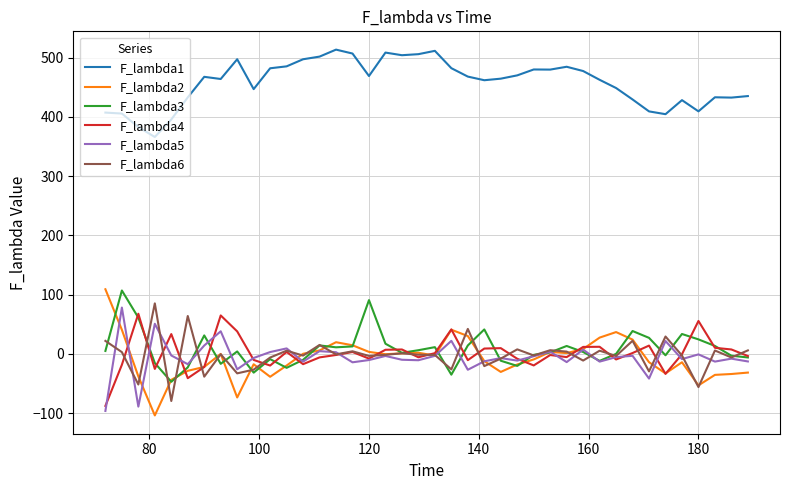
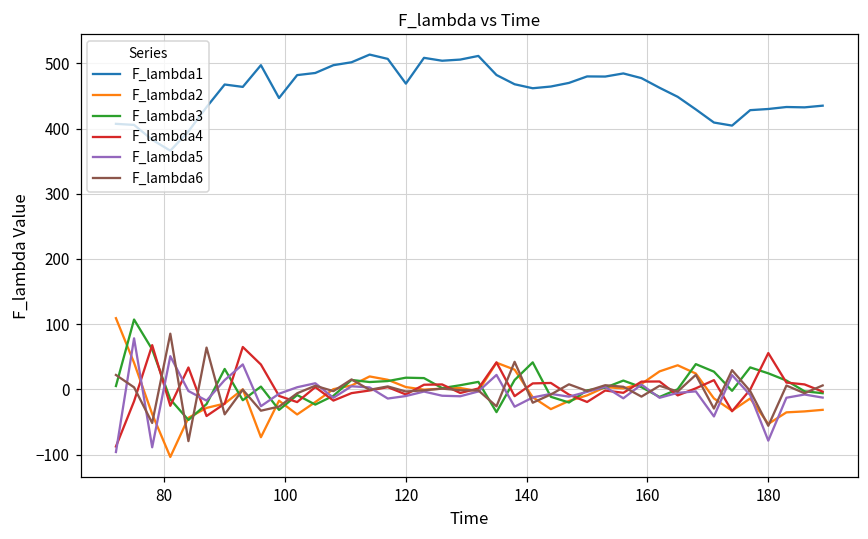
  {
    "F_lambda1": {
      "120": 470,
-     "180": 410
+     "180": 430
    },
    "F_lambda2": {
      "120": 0
    },
    "F_lambda3": {
-     "120": 90,
+     "120": 20,
      "180": 20
    },
    "F_lambda4": {
      "180": 60
    },
    "F_lambda5": {
-     "180": 0
+     "180": -80
    },
    "F_lambda6": {
      "120": 0
    }
  }
